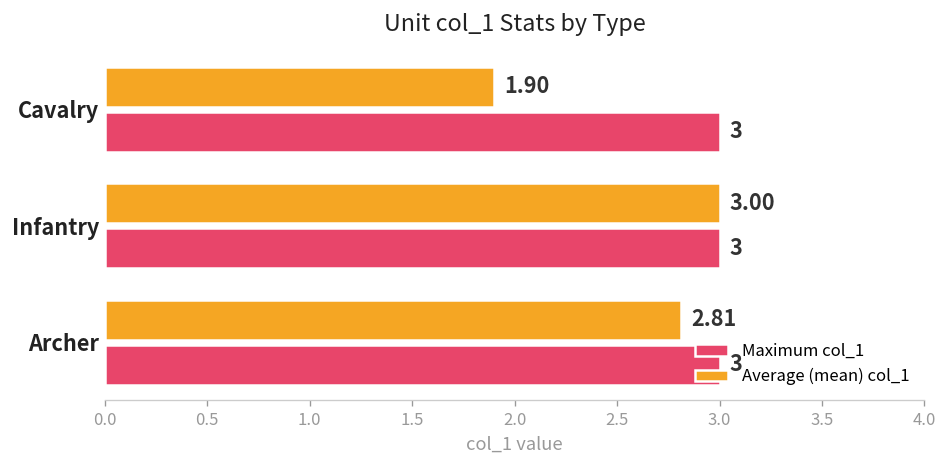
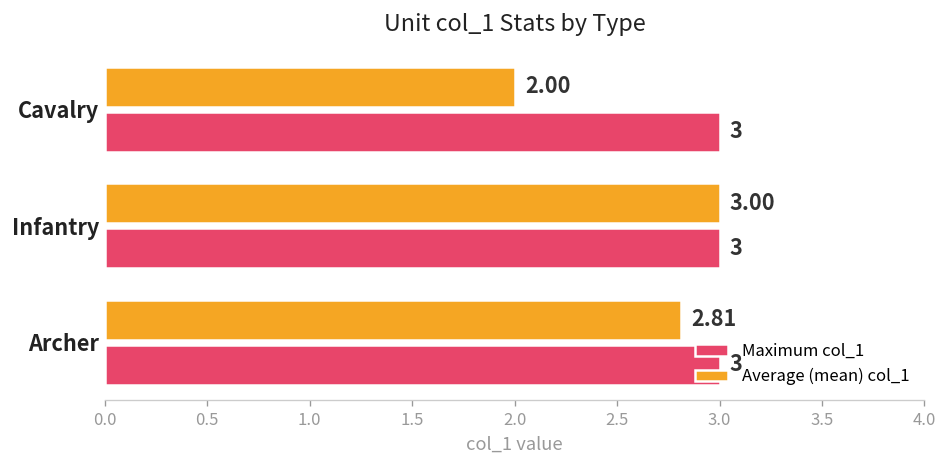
  {
    "Maximum col_1": {
      "Cavalry": 3,
      "Infantry": 3,
      "Archer": 3
    },
    "Average (mean) col_1": {
-     "Cavalry": 1.90,
+     "Cavalry": 2.00,
      "Infantry": 3.00,
      "Archer": 2.81
    }
  }
